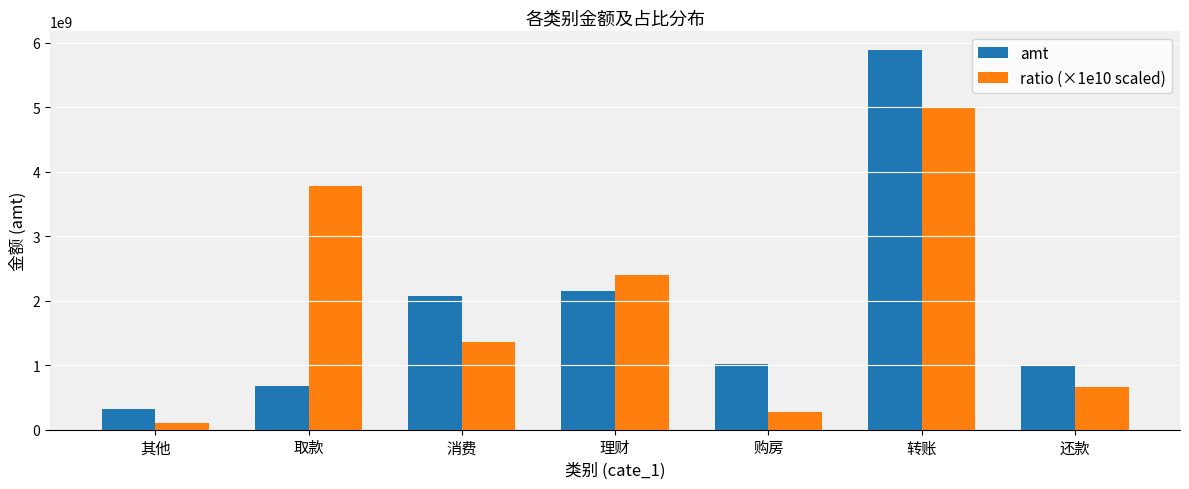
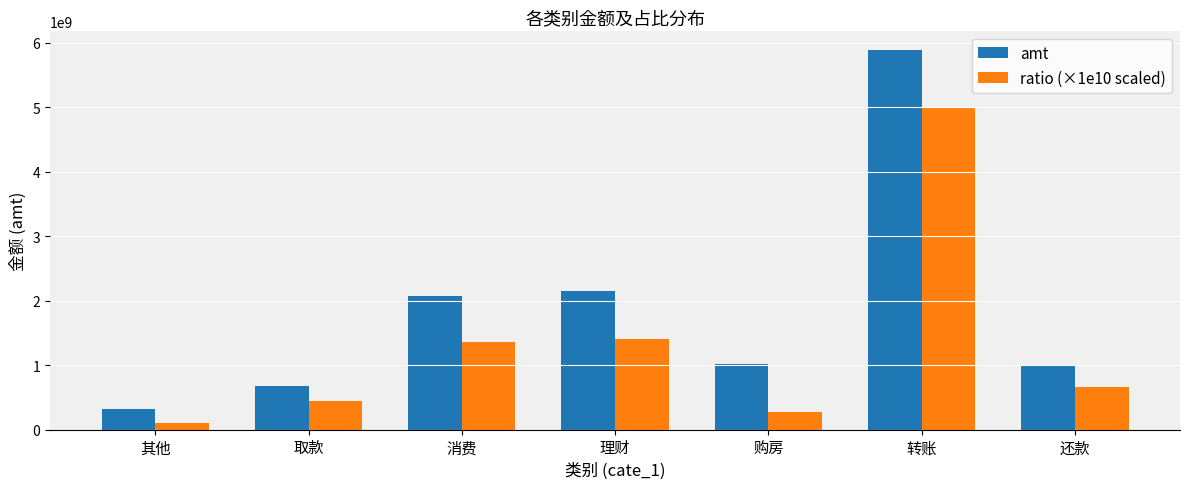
  {
    "amt": {
      "其他": 300000000,
      "取款": 700000000,
      "消费": 2100000000,
      "理财": 2200000000,
      "购房": 1000000000,
      "转账": 5900000000,
      "还款": 1000000000
    },
    "ratio (×1e10 scaled)": {
      "其他": 100000000,
-     "取款": 3800000000,
+     "取款": 400000000,
      "消费": 1400000000,
-     "理财": 2400000000,
+     "理财": 1400000000,
      "购房": 300000000,
      "转账": 5000000000,
      "还款": 700000000
    }
  }
